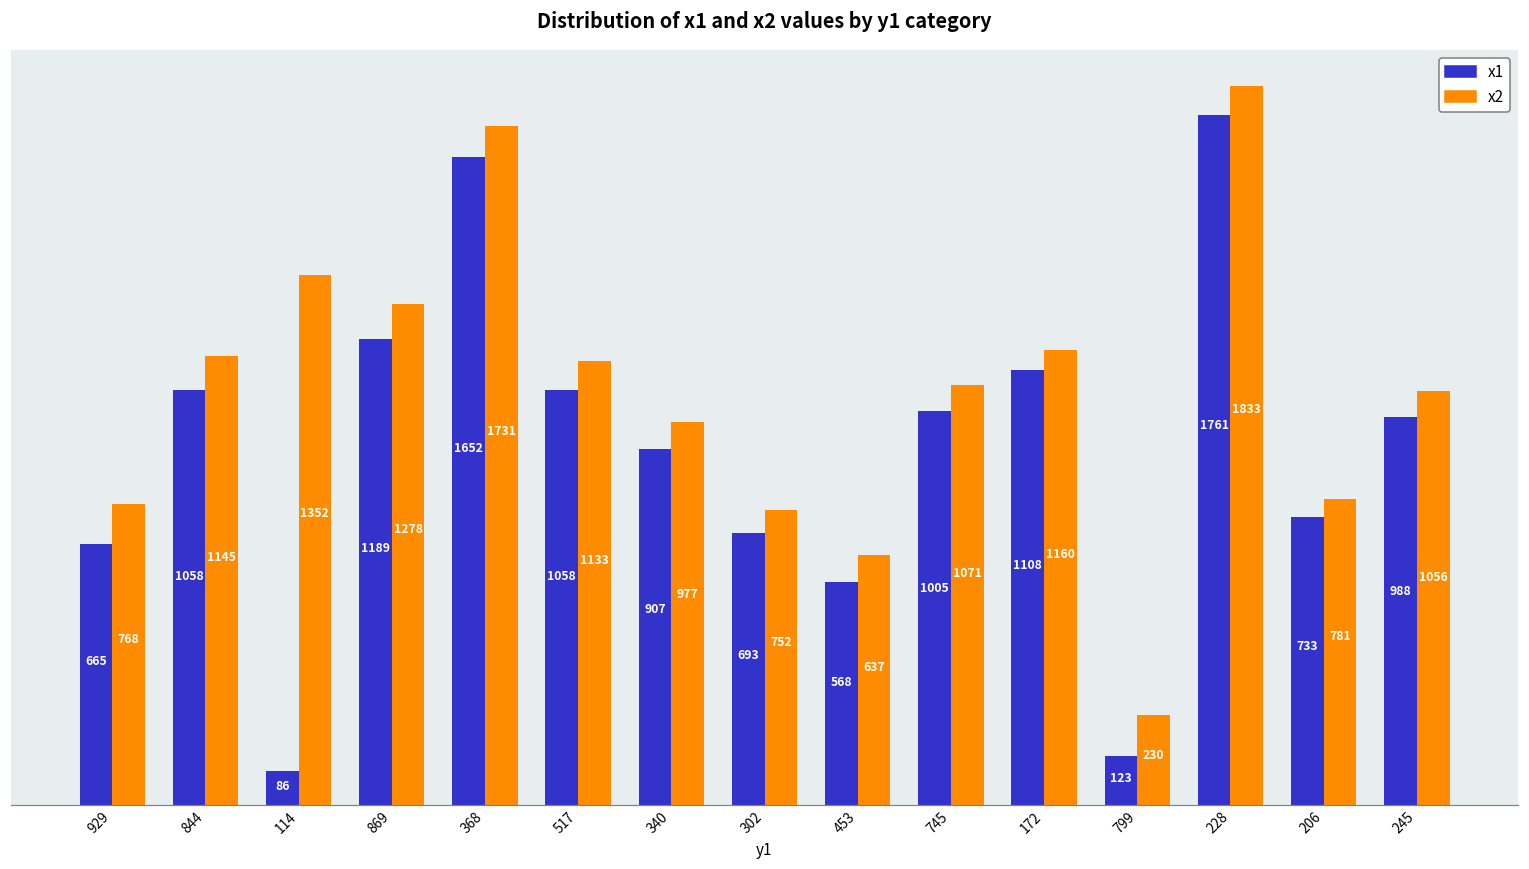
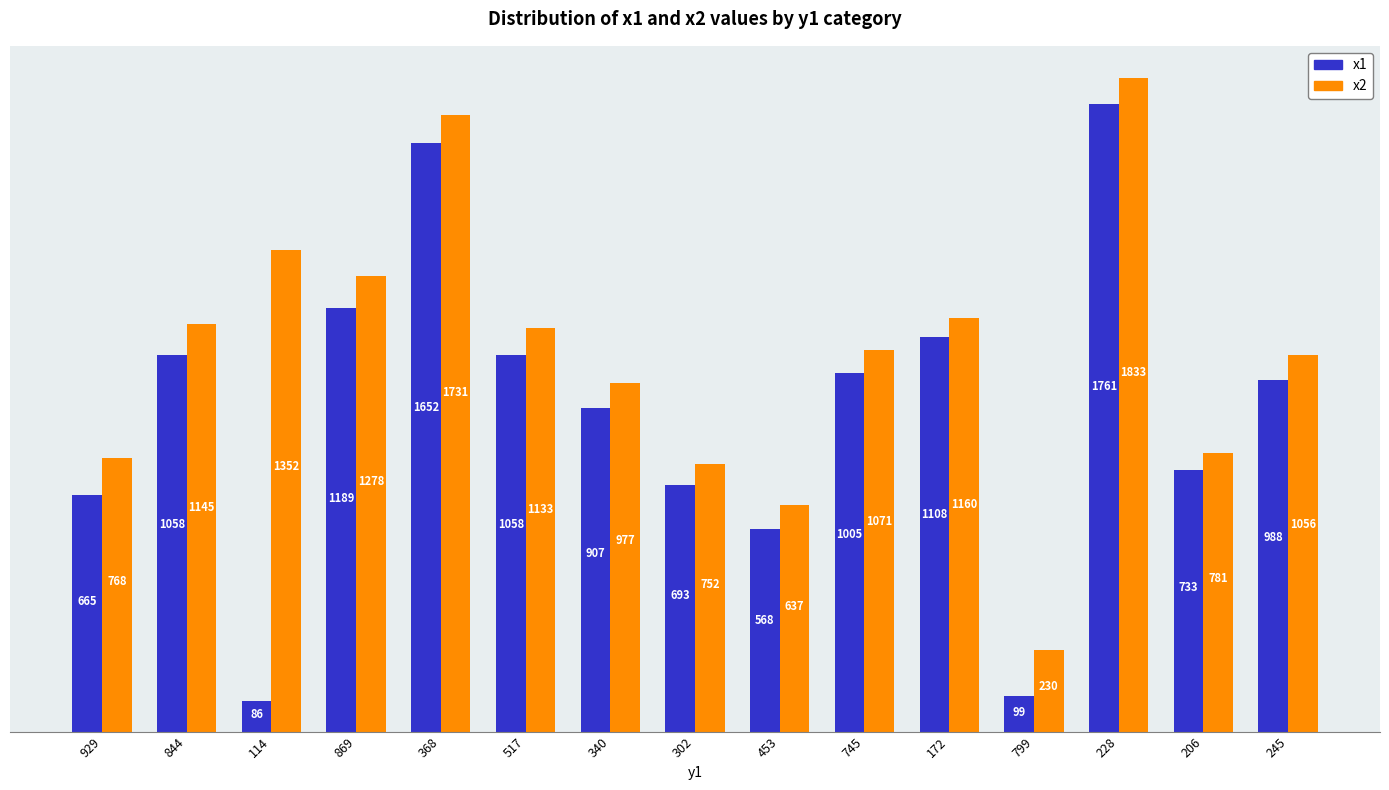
  {
    "x1": {
      "929": 665,
      "844": 1058,
      "114": 86,
      "869": 1189,
      "368": 1652,
      "517": 1058,
      "340": 907,
      "302": 693,
      "453": 568,
      "745": 1005,
      "172": 1108,
-     "799": 123,
+     "799": 99,
      "228": 1761,
      "206": 733,
      "245": 988
    },
    "x2": {
      "929": 768,
      "844": 1145,
      "114": 1352,
      "869": 1278,
      "368": 1731,
      "517": 1133,
      "340": 977,
      "302": 752,
      "453": 637,
      "745": 1071,
      "172": 1160,
      "799": 230,
      "228": 1833,
      "206": 781,
      "245": 1056
    }
  }
